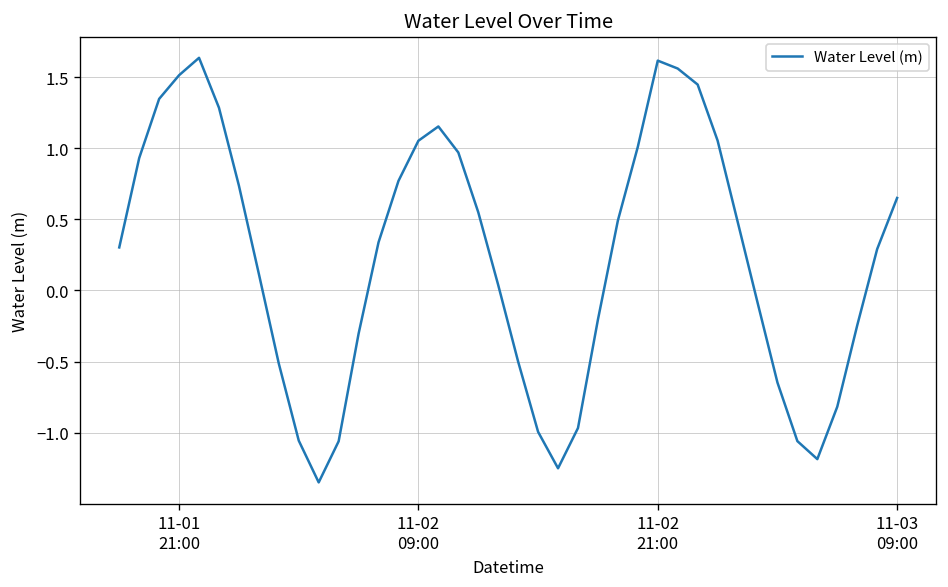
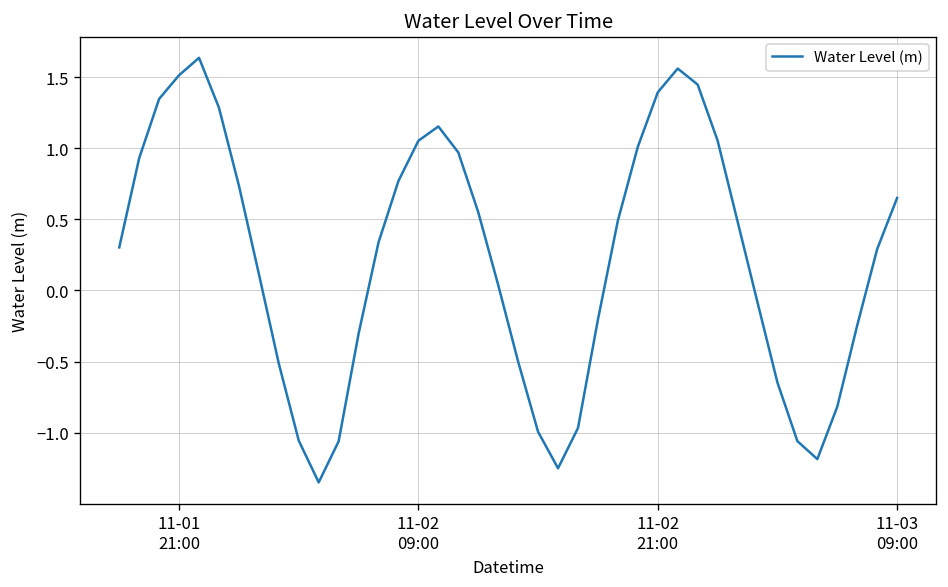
  {
    "11-01 21:00": 1.51,
    "11-02 09:00": 1.05,
-   "11-02 21:00": 1.62,
+   "11-02 21:00": 1.39,
    "11-03 09:00": 0.65
  }
